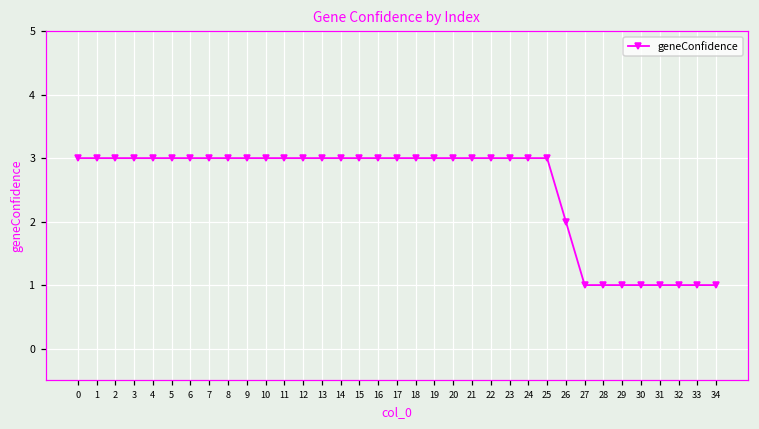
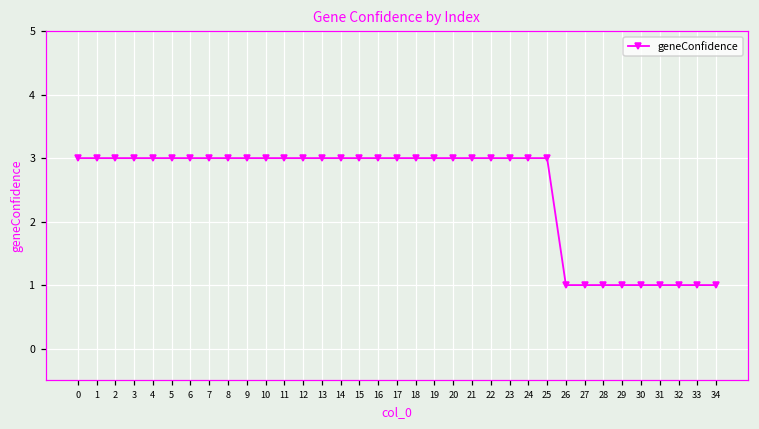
  {
    "0": 3,
    "1": 3,
    "2": 3,
    "3": 3,
    "4": 3,
    "5": 3,
    "6": 3,
    "7": 3,
    "8": 3,
    "9": 3,
    "10": 3,
    "11": 3,
    "12": 3,
    "13": 3,
    "14": 3,
    "15": 3,
    "16": 3,
    "17": 3,
    "18": 3,
    "19": 3,
    "20": 3,
    "21": 3,
    "22": 3,
    "23": 3,
    "24": 3,
    "25": 3,
-   "26": 2,
+   "26": 1,
    "27": 1,
    "28": 1,
    "29": 1,
    "30": 1,
    "31": 1,
    "32": 1,
    "33": 1,
    "34": 1
  }
